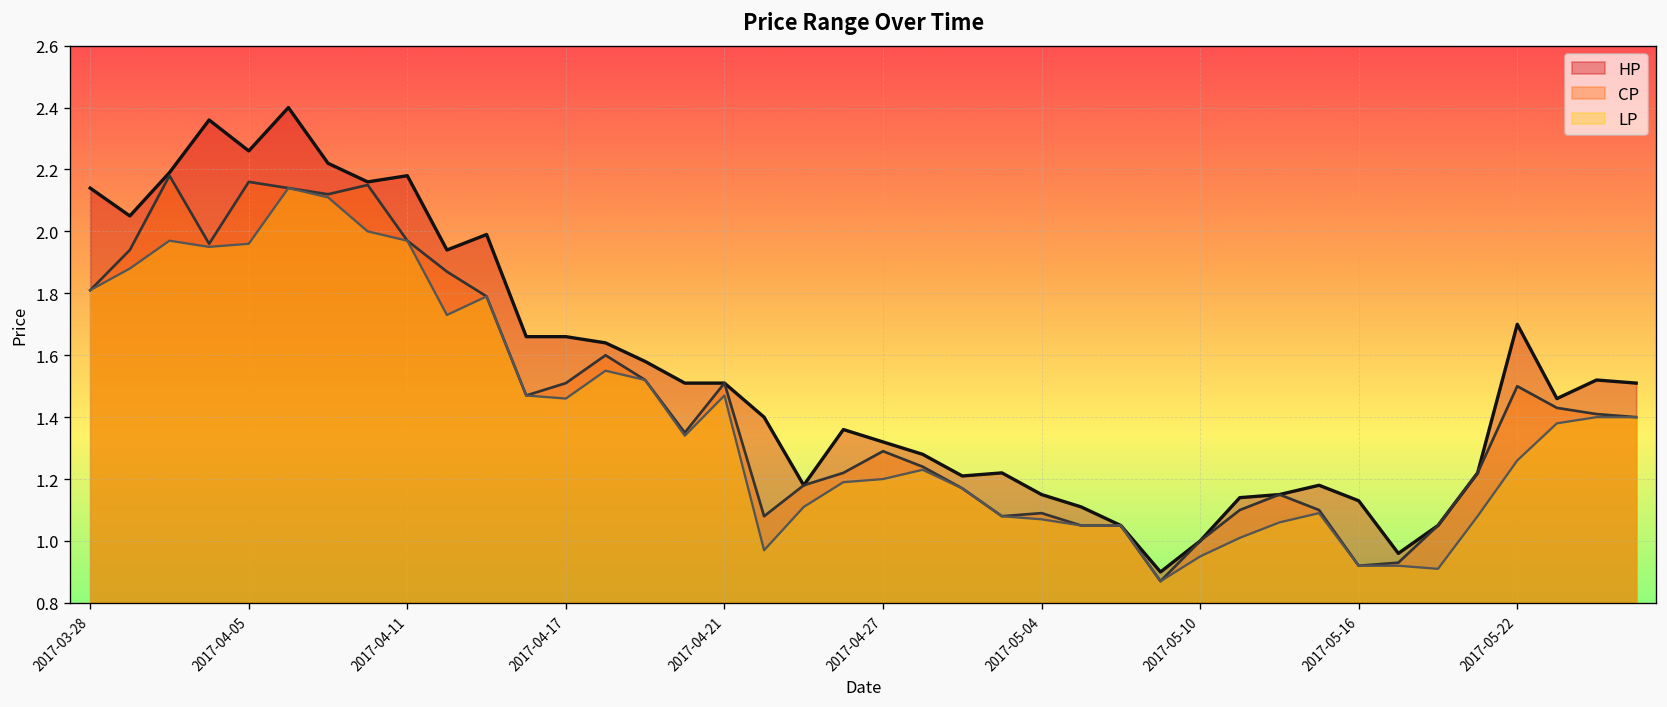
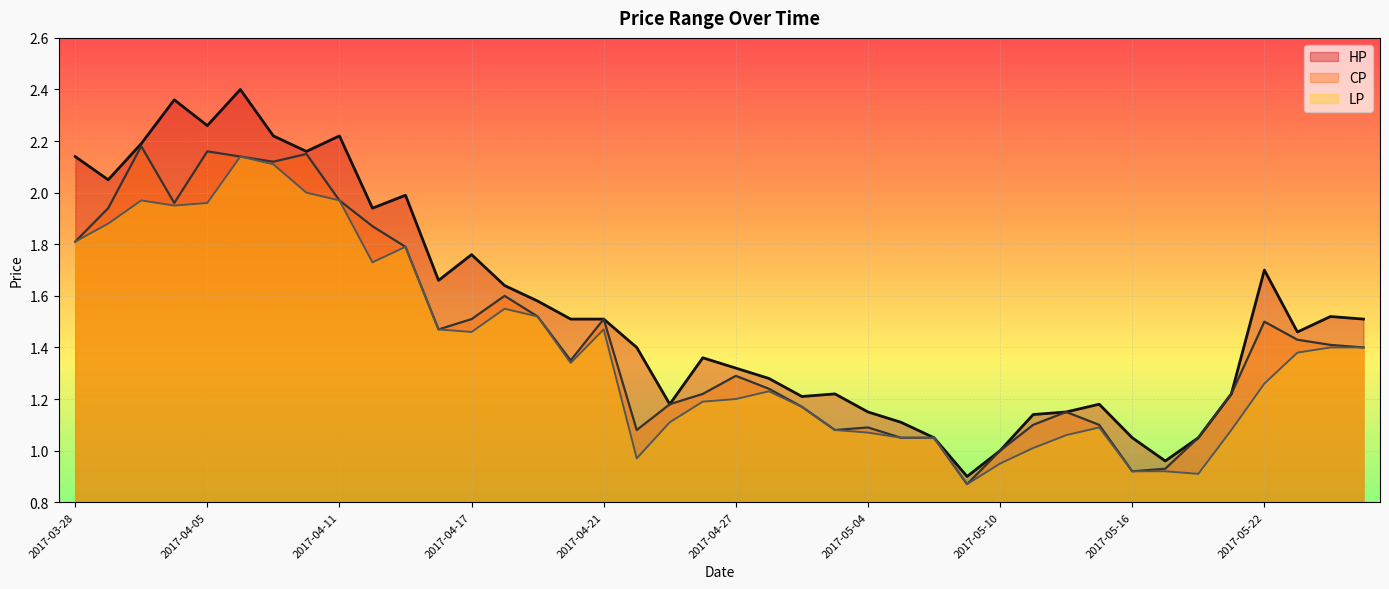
  {
    "HP": {
      "2017-03-28": 2.14,
      "2017-04-05": 2.26,
-     "2017-04-11": 2.18,
-     "2017-04-17": 1.66,
+     "2017-04-11": 2.22,
+     "2017-04-17": 1.76,
      "2017-04-27": 1.32,
      "2017-05-04": 1.15,
-     "2017-05-16": 1.13,
+     "2017-05-16": 1.05,
      "2017-05-22": 1.70
    }
  }
